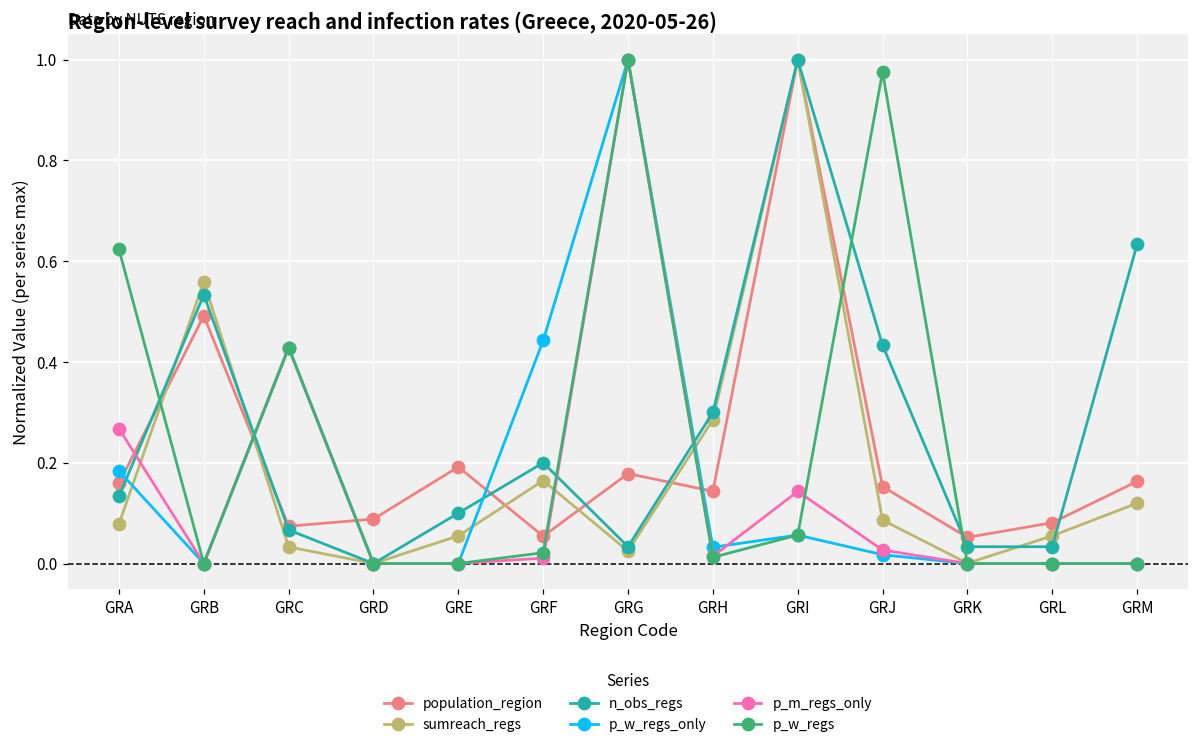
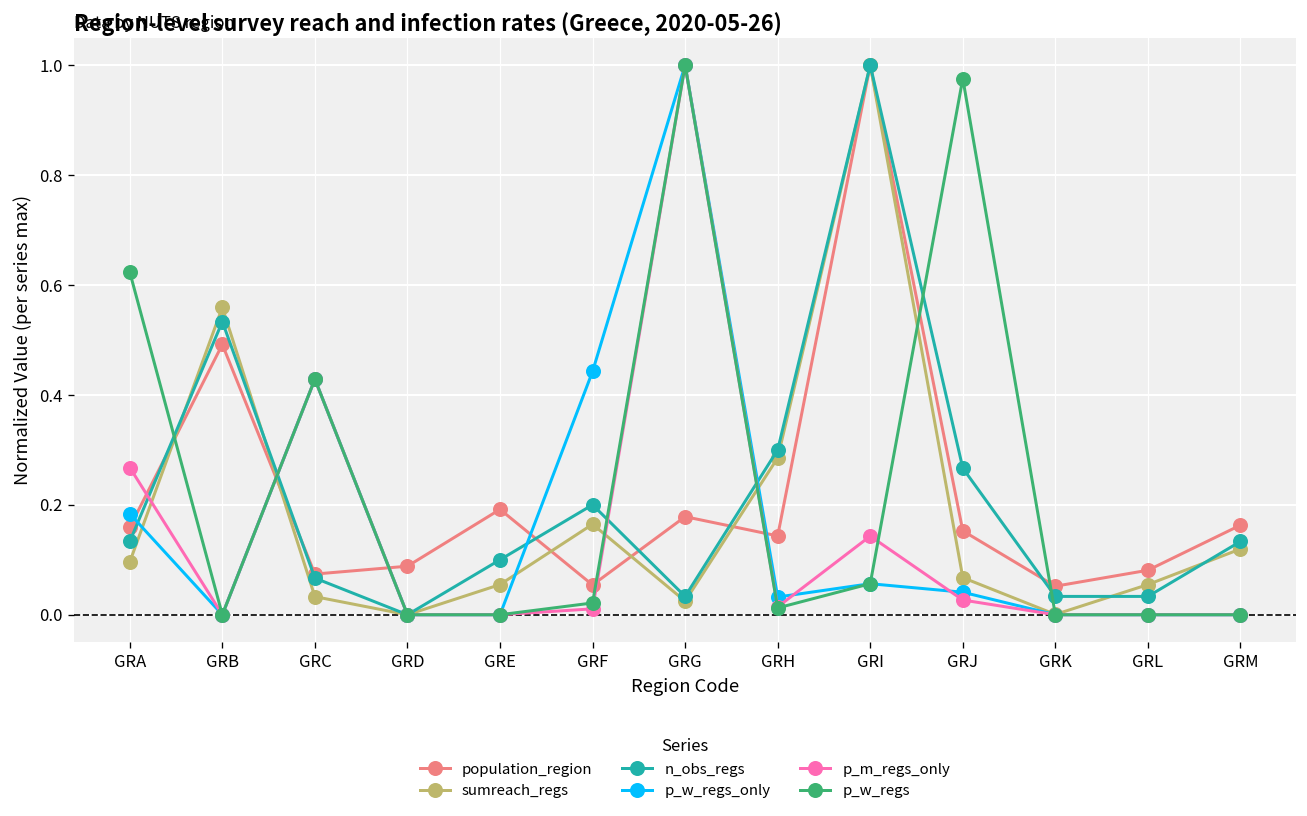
  {
    "sumreach_regs": {
-     "GRA": 0.08,
+     "GRA": 0.10,
      "GRB": 0.56,
      "GRC": 0.03,
      "GRE": 0.05,
      "GRF": 0.16,
      "GRG": 0.02,
      "GRH": 0.29,
-     "GRJ": 0.09,
+     "GRJ": 0.07,
      "GRL": 0.05,
      "GRM": 0.12
    },
    "n_obs_regs": {
      "GRA": 0.13,
      "GRB": 0.53,
      "GRC": 0.07,
      "GRE": 0.10,
      "GRF": 0.20,
      "GRG": 0.03,
      "GRH": 0.30,
-     "GRJ": 0.43,
+     "GRJ": 0.27,
      "GRK": 0.03,
      "GRL": 0.03,
-     "GRM": 0.63
+     "GRM": 0.13
    },
    "p_w_regs_only": {
      "GRA": 0.18,
      "GRF": 0.44,
      "GRH": 0.03,
-     "GRJ": 0.02
+     "GRJ": 0.04
    },
    "p_w_regs": {
      "GRA": 0.62,
      "GRF": 0.02,
      "GRJ": 0.98
    }
  }
